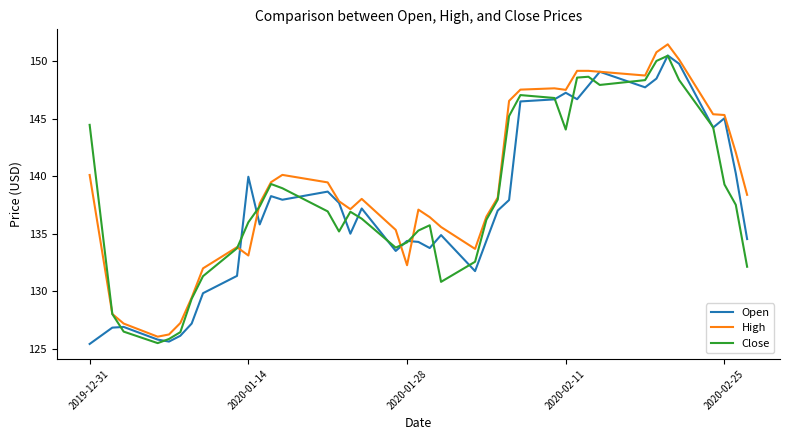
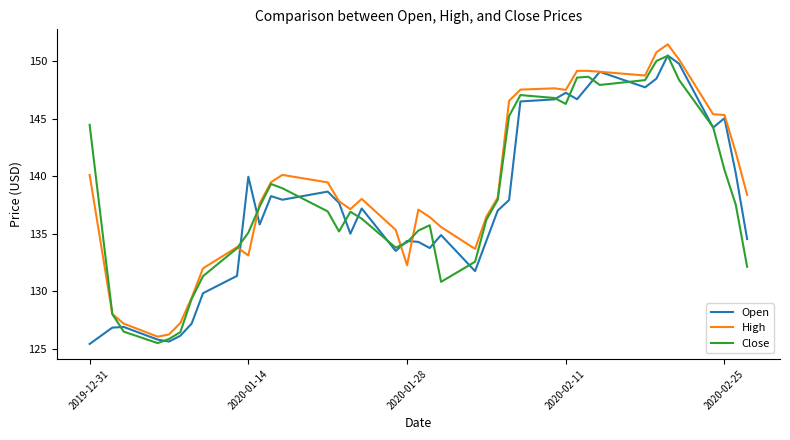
  {
    "Open": {
      "2019-12-31": 125.4,
      "2020-01-14": 140.0,
      "2020-02-11": 147.3,
      "2020-02-25": 145.0
    },
    "High": {
      "2019-12-31": 140.1,
      "2020-01-14": 133.1,
      "2020-01-28": 132.3,
      "2020-02-11": 147.5,
      "2020-02-25": 145.3
    },
    "Close": {
      "2019-12-31": 144.5,
-     "2020-01-14": 136.0,
-     "2020-02-11": 144.1,
-     "2020-02-25": 139.3
+     "2020-01-14": 135.1,
+     "2020-02-11": 146.3,
+     "2020-02-25": 140.6
    }
  }
